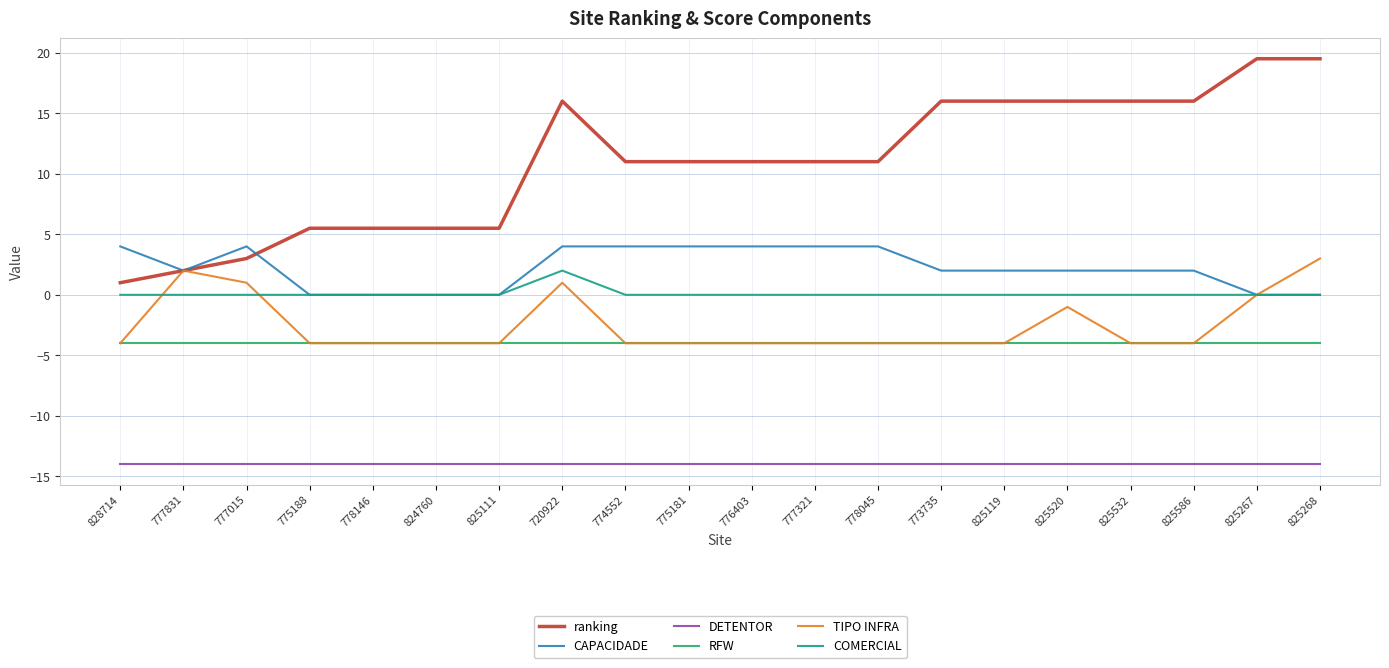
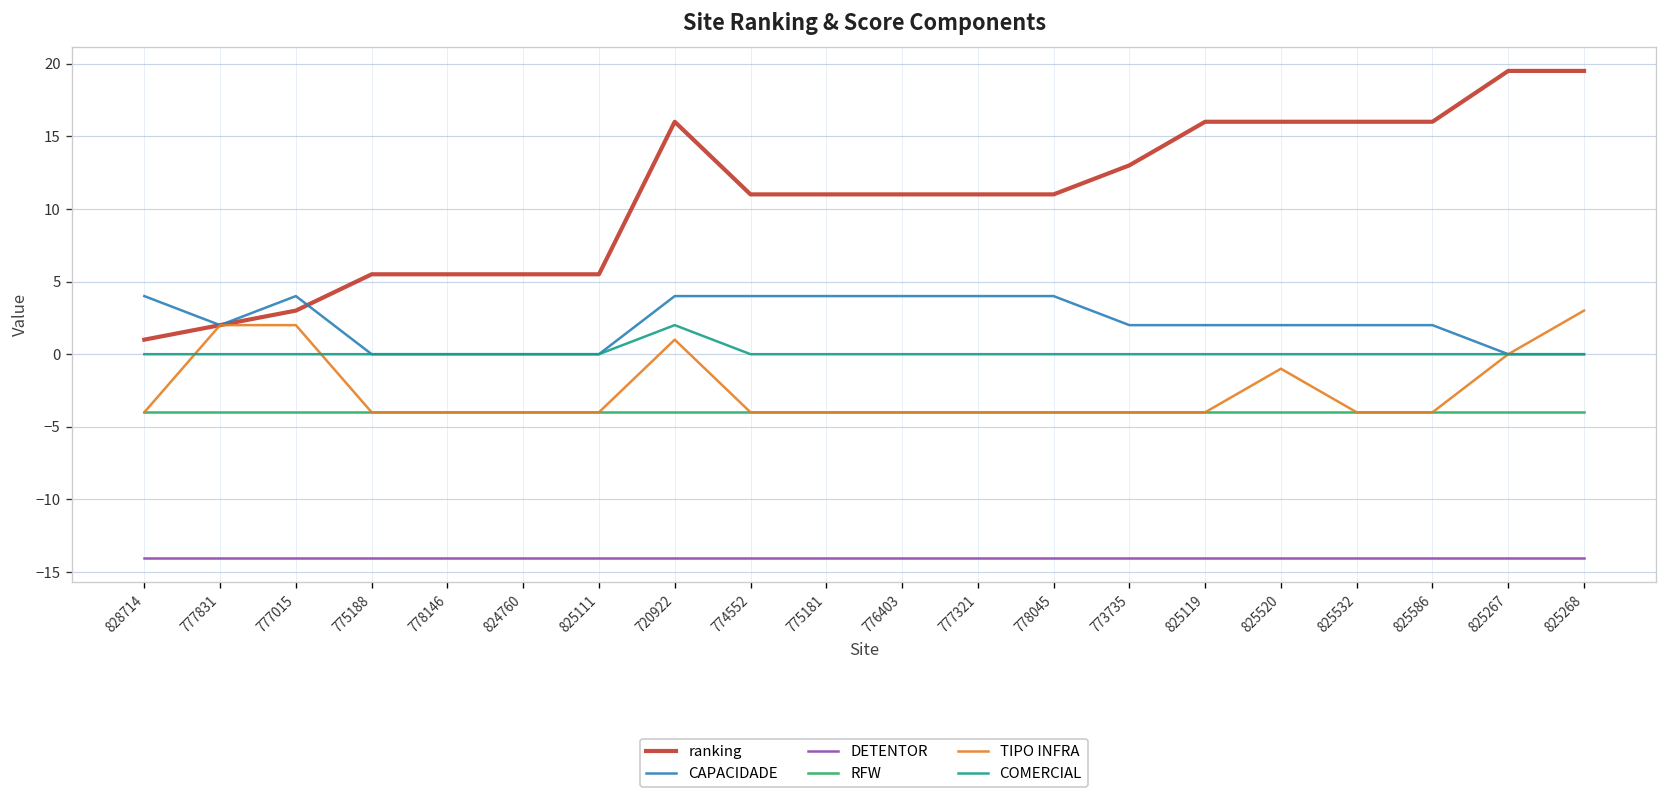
  {
    "ranking": {
      "828714": 1,
      "777015": 3,
      "775188": 5.5,
      "778146": 5.5,
      "824760": 5.5,
      "825111": 5.5,
      "720922": 16,
      "774552": 11,
      "775181": 11,
      "776403": 11,
      "777321": 11,
      "778045": 11,
-     "773735": 16,
+     "773735": 13,
      "825119": 16,
      "825520": 16,
      "825532": 16,
      "825586": 16,
      "825267": 19.5,
      "825268": 19.5
    },
    "CAPACIDADE": {
      "828714": 4,
      "777015": 4,
      "720922": 4,
      "774552": 4,
      "775181": 4,
      "776403": 4,
      "777321": 4,
      "778045": 4,
      "773735": 2,
      "825119": 2,
      "825520": 2,
      "825532": 2,
      "825586": 2
    },
    "DETENTOR": {
      "828714": -14,
      "777831": -14,
      "777015": -14,
      "775188": -14,
      "778146": -14,
      "824760": -14,
      "825111": -14,
      "720922": -14,
      "774552": -14,
      "775181": -14,
      "776403": -14,
      "777321": -14,
      "778045": -14,
      "773735": -14,
      "825119": -14,
      "825520": -14,
      "825532": -14,
      "825586": -14,
      "825267": -14,
      "825268": -14
    },
    "TIPO INFRA": {
-     "777015": 1,
+     "777015": 2,
      "720922": 1,
      "825520": -1,
      "825268": 3
    }
  }
